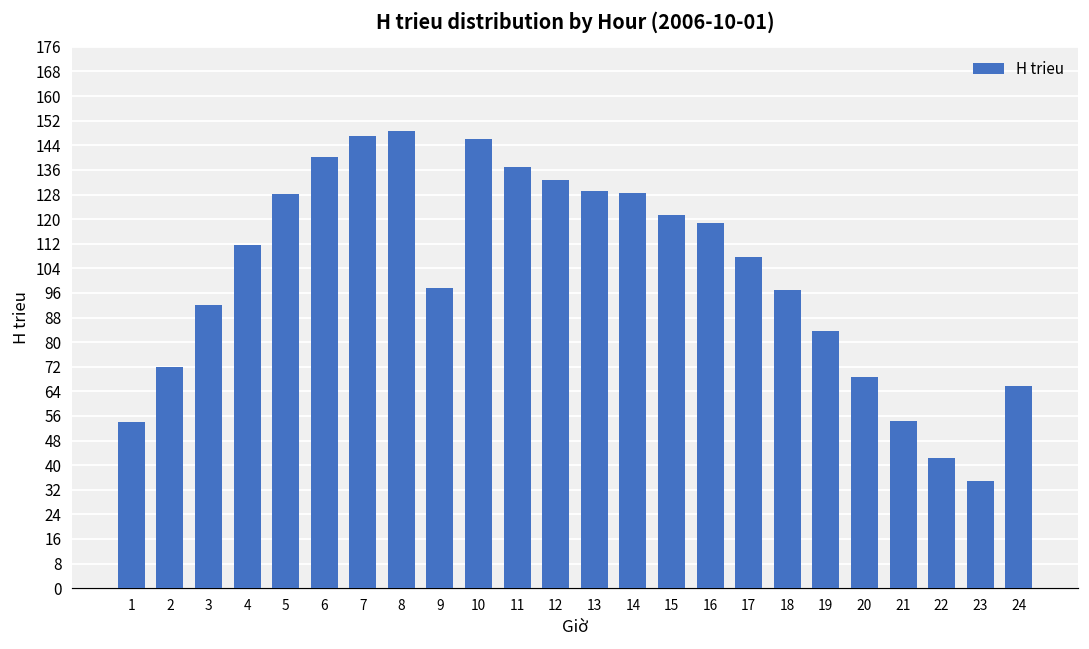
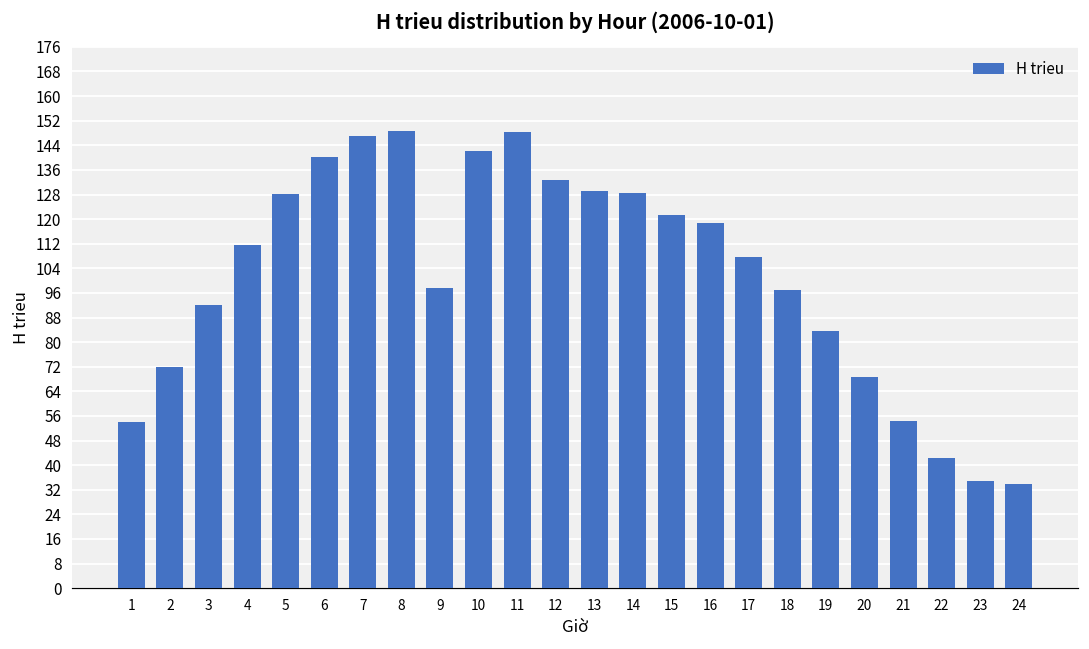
  {
    "1": 54,
    "2": 72,
    "3": 92,
    "4": 112,
    "5": 128,
    "6": 140,
    "7": 147,
    "8": 149,
    "9": 98,
-   "10": 146,
-   "11": 137,
+   "10": 142,
+   "11": 148,
    "12": 133,
    "13": 129,
    "14": 129,
    "15": 122,
    "16": 119,
    "17": 108,
    "18": 97,
    "19": 84,
    "20": 69,
    "21": 54,
    "22": 42,
    "23": 35,
-   "24": 66
+   "24": 34
  }
